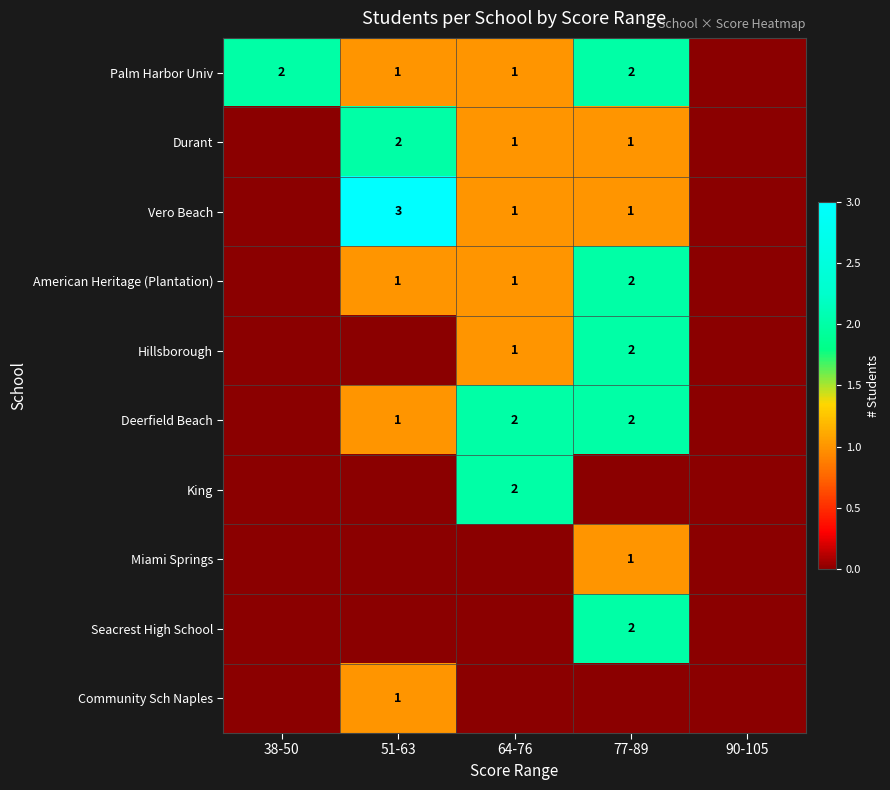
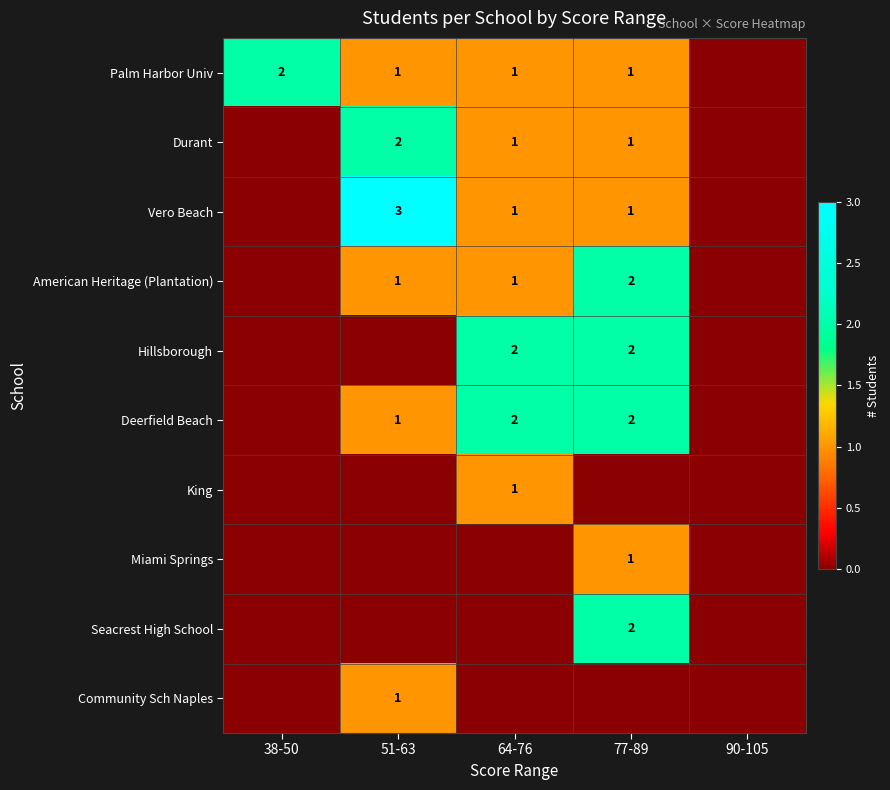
  {
    "Palm Harbor Univ": {
      "38-50": 2,
      "51-63": 1,
      "64-76": 1,
-     "77-89": 2
+     "77-89": 1
    },
    "Durant": {
      "51-63": 2,
      "64-76": 1,
      "77-89": 1
    },
    "Vero Beach": {
      "51-63": 3,
      "64-76": 1,
      "77-89": 1
    },
    "American Heritage (Plantation)": {
      "51-63": 1,
      "64-76": 1,
      "77-89": 2
    },
    "Hillsborough": {
-     "64-76": 1,
+     "64-76": 2,
      "77-89": 2
    },
    "Deerfield Beach": {
      "51-63": 1,
      "64-76": 2,
      "77-89": 2
    },
    "King": {
-     "64-76": 2
+     "64-76": 1
    },
    "Miami Springs": {
      "77-89": 1
    },
    "Seacrest High School": {
      "77-89": 2
    },
    "Community Sch Naples": {
      "51-63": 1
    }
  }
